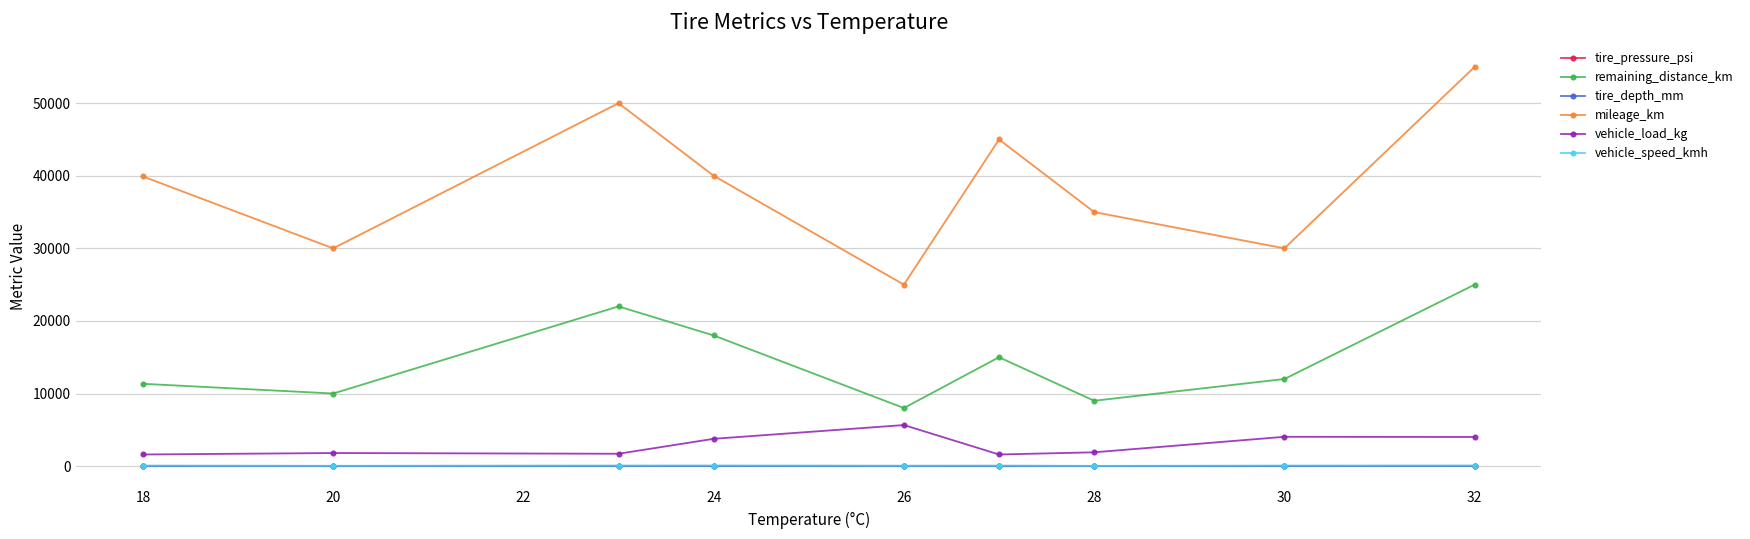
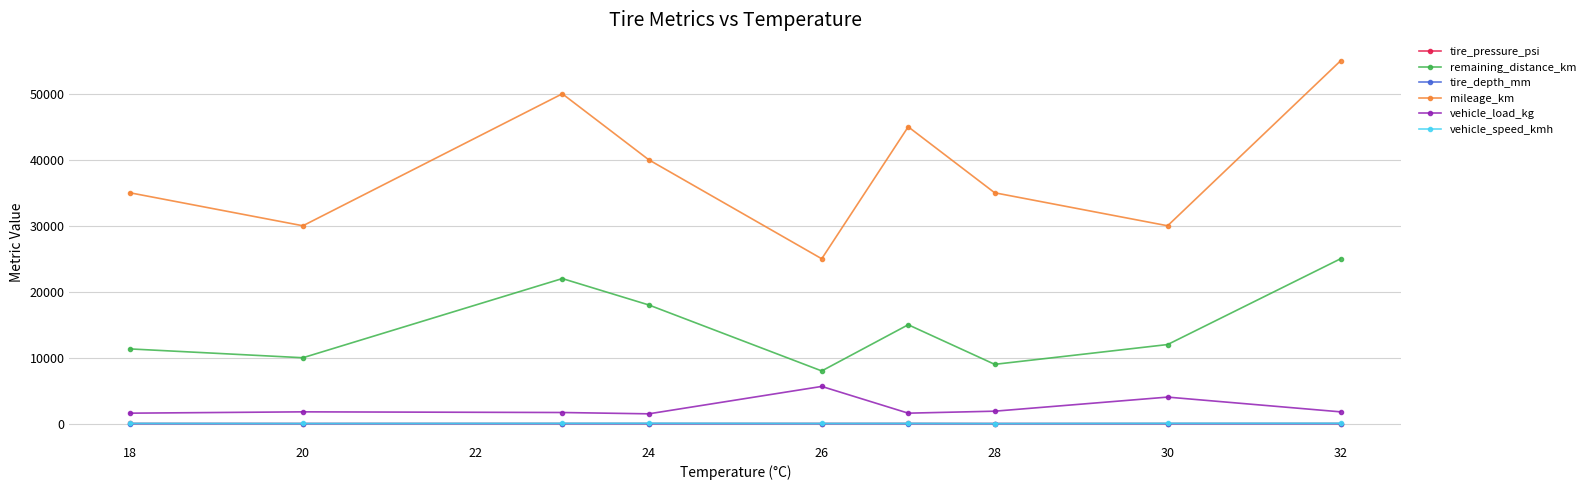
  {
    "remaining_distance_km": {
      "18": 11000,
      "20": 10000,
      "24": 18000,
      "26": 8000,
      "28": 9000,
      "30": 12000,
      "32": 25000
    },
    "mileage_km": {
-     "18": 40000,
+     "18": 35000,
      "20": 30000,
      "24": 40000,
      "26": 25000,
      "28": 35000,
      "30": 30000,
      "32": 55000
    },
    "vehicle_load_kg": {
      "18": 2000,
      "20": 2000,
-     "24": 4000,
+     "24": 2000,
      "26": 6000,
      "28": 2000,
      "30": 4000,
-     "32": 4000
+     "32": 2000
    }
  }
